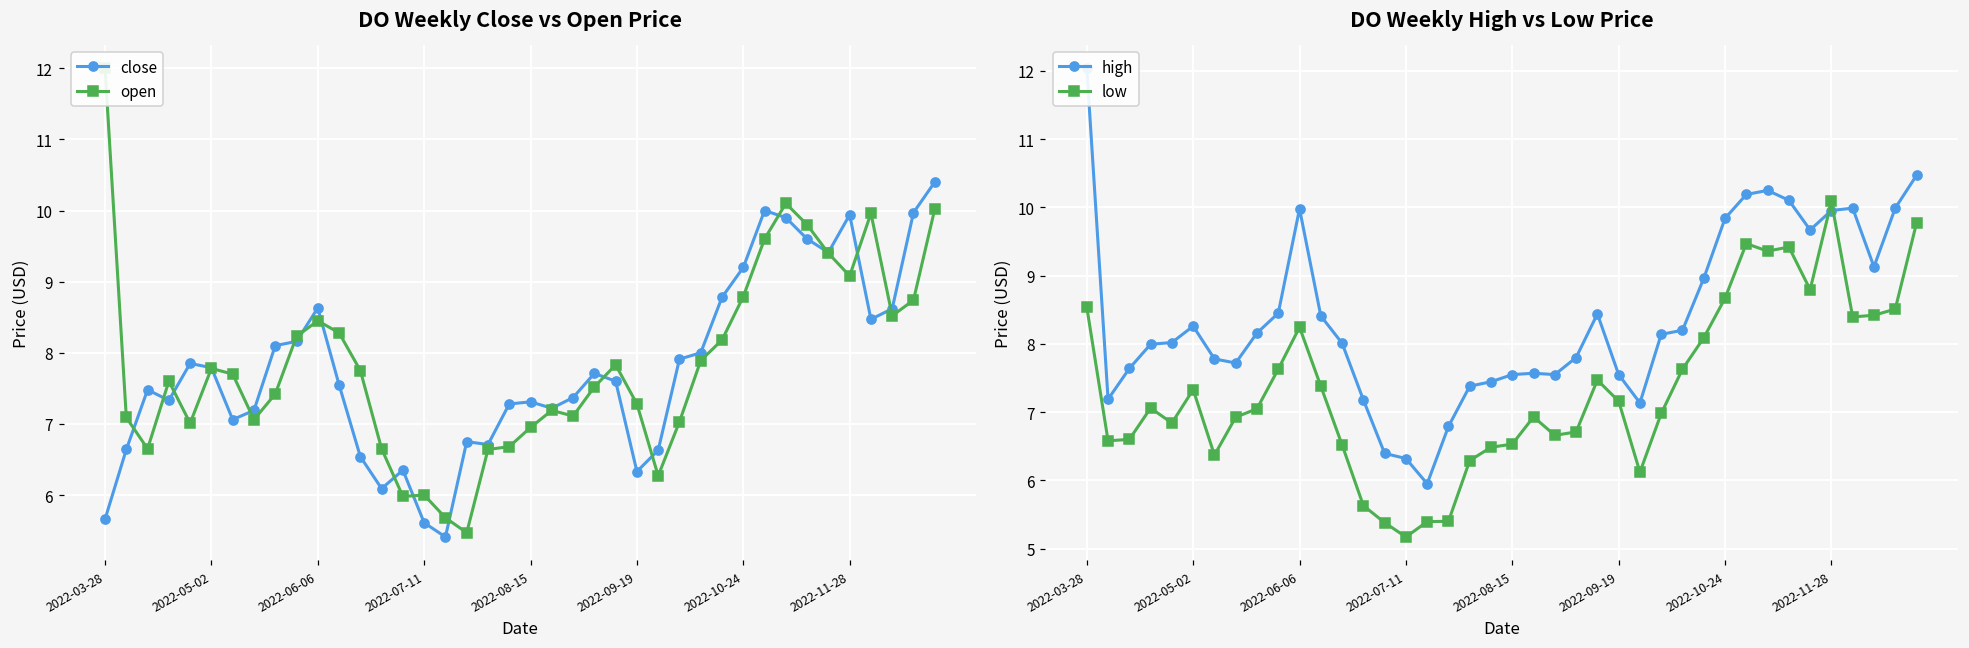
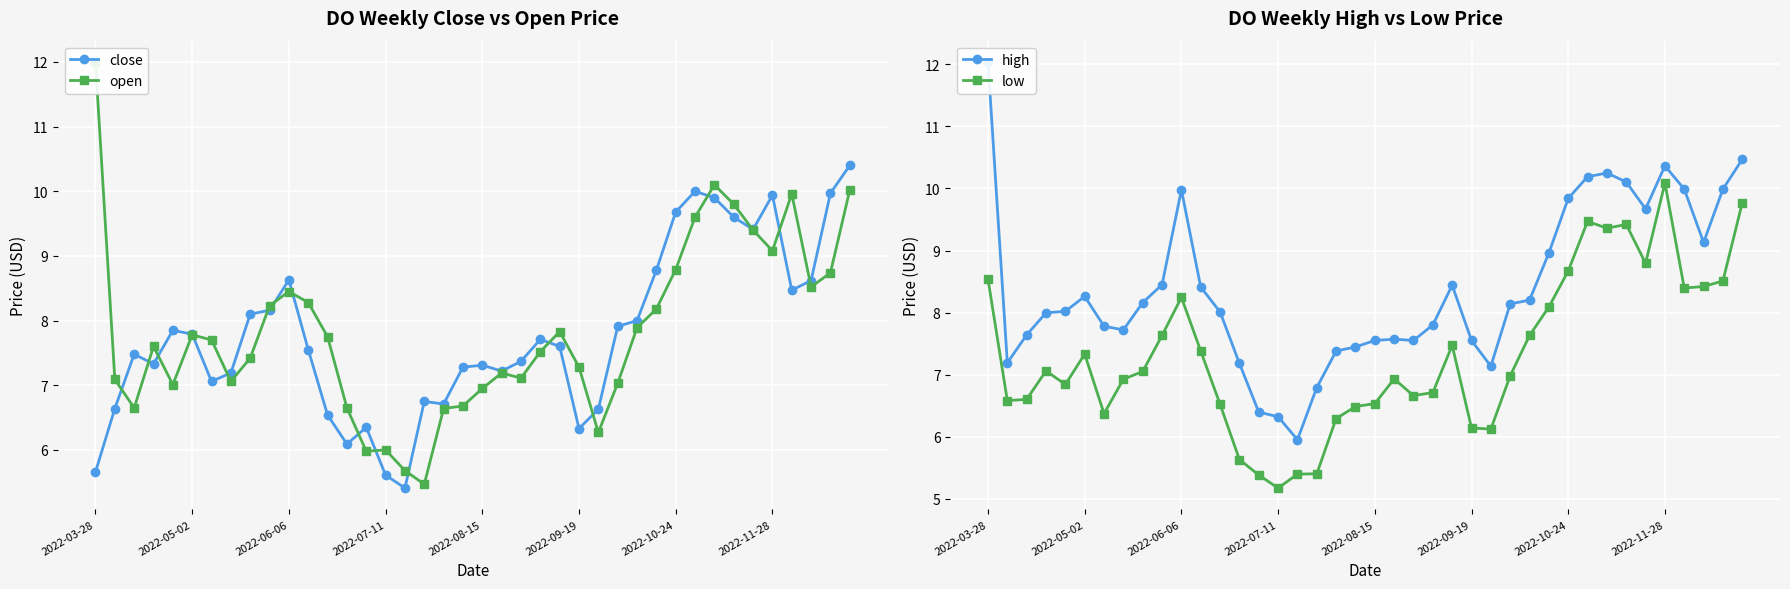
  {
    "DO Weekly Close vs Open Price": {
      "close": {
        "2022-03-28": 5.7,
        "2022-06-06": 8.6,
        "2022-07-11": 5.6,
        "2022-08-15": 7.3,
        "2022-09-19": 6.3,
-       "2022-10-24": 9.2,
+       "2022-10-24": 9.7,
        "2022-11-28": 9.9
      },
      "open": {
        "2022-06-06": 8.4,
        "2022-07-11": 6.0,
        "2022-08-15": 6.9,
        "2022-09-19": 7.3,
        "2022-10-24": 8.8,
        "2022-11-28": 9.1
      }
    },
    "DO Weekly High vs Low Price": {
      "high": {
        "2022-05-02": 8.3,
        "2022-06-06": 10.0,
        "2022-07-11": 6.3,
        "2022-08-15": 7.6,
        "2022-09-19": 7.6,
        "2022-10-24": 9.8,
-       "2022-11-28": 10.0
+       "2022-11-28": 10.4
      },
      "low": {
        "2022-03-28": 8.5,
        "2022-05-02": 7.3,
        "2022-06-06": 8.2,
        "2022-07-11": 5.2,
        "2022-08-15": 6.5,
-       "2022-09-19": 7.2,
+       "2022-09-19": 6.1,
        "2022-10-24": 8.7,
        "2022-11-28": 10.1
      }
    }
  }
